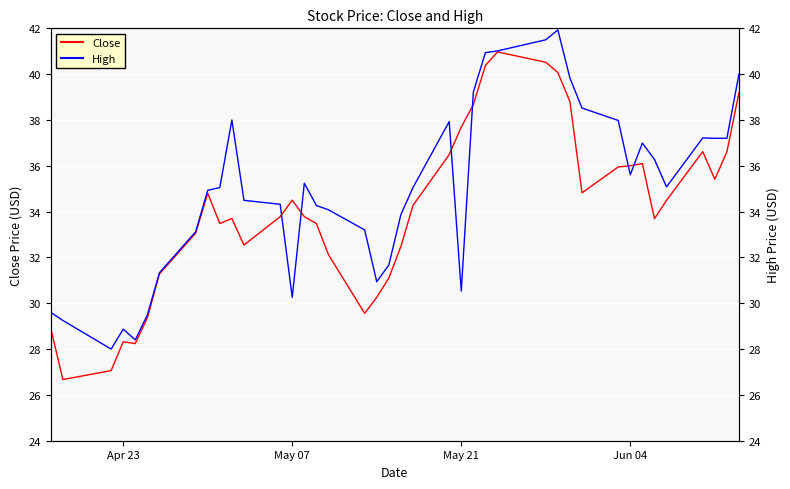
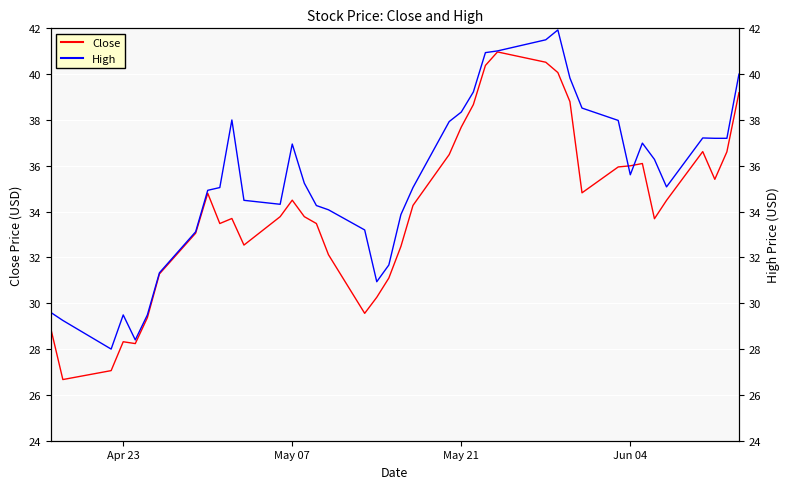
  {
    "Close": {
      "Apr 23": 28.3,
      "May 07": 34.5,
      "May 21": 37.7,
      "Jun 04": 36.0
    },
    "High": {
-     "Apr 23": 28.9,
-     "May 07": 30.3,
-     "May 21": 30.5,
+     "Apr 23": 29.5,
+     "May 07": 37.0,
+     "May 21": 38.3,
      "Jun 04": 35.6
    }
  }
